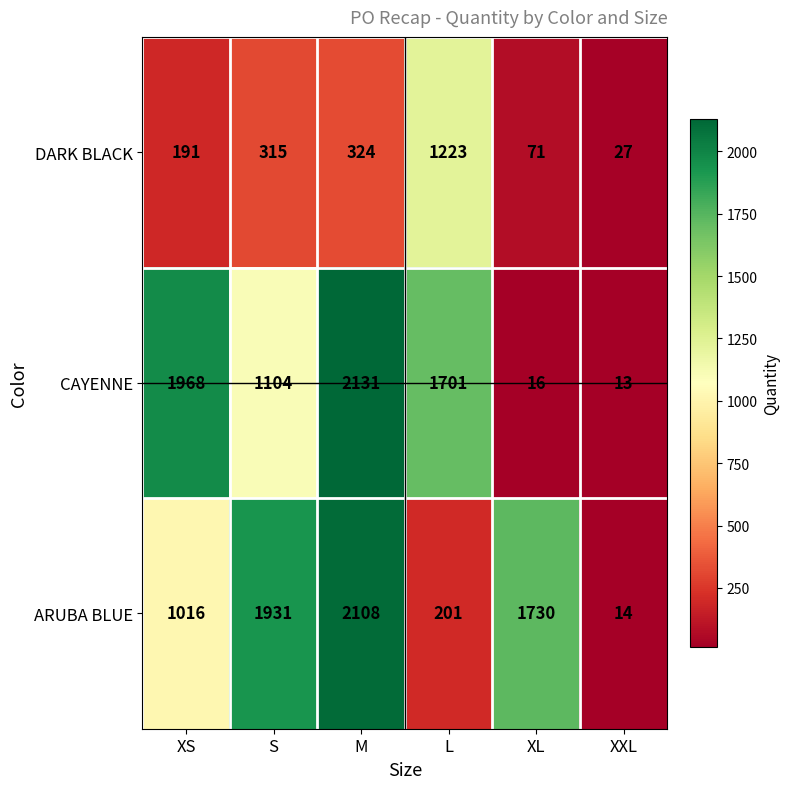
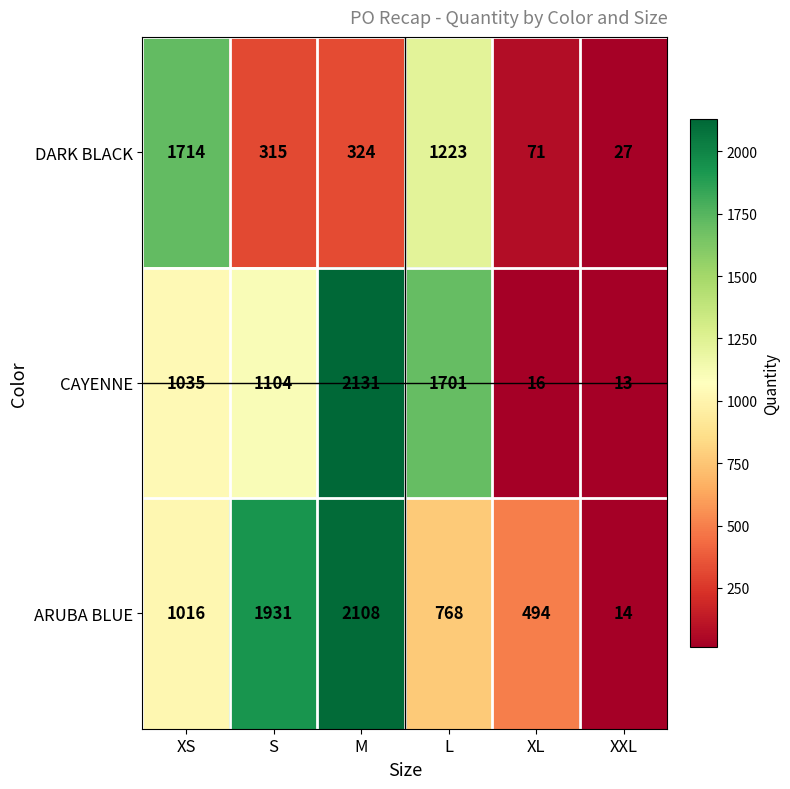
  {
    "DARK BLACK": {
-     "XS": 191,
+     "XS": 1714,
      "S": 315,
      "M": 324,
      "L": 1223,
      "XL": 71,
      "XXL": 27
    },
    "CAYENNE": {
-     "XS": 1968,
+     "XS": 1035,
      "S": 1104,
      "M": 2131,
      "L": 1701,
      "XL": 16,
      "XXL": 13
    },
    "ARUBA BLUE": {
      "XS": 1016,
      "S": 1931,
      "M": 2108,
-     "L": 201,
-     "XL": 1730,
+     "L": 768,
+     "XL": 494,
      "XXL": 14
    }
  }
